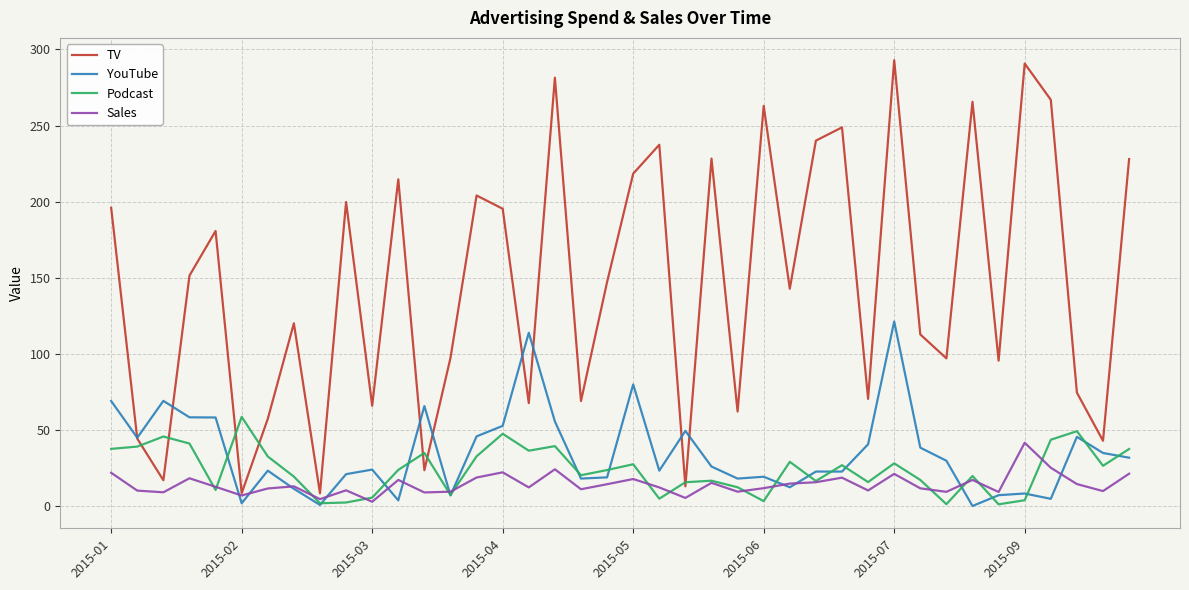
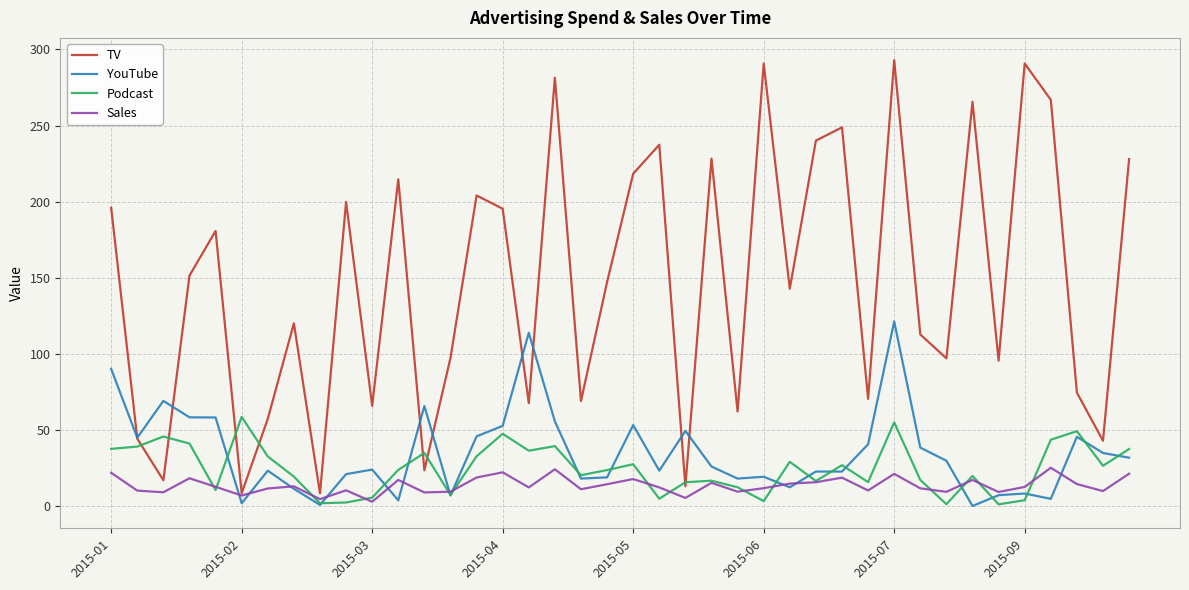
  {
    "TV": {
      "2015-01": 196,
      "2015-03": 66,
      "2015-04": 195,
      "2015-05": 218,
-     "2015-06": 263,
+     "2015-06": 291,
      "2015-07": 293,
      "2015-09": 291
    },
    "YouTube": {
-     "2015-01": 69,
+     "2015-01": 90,
      "2015-02": 2,
      "2015-03": 24,
      "2015-04": 53,
-     "2015-05": 80,
+     "2015-05": 53,
      "2015-06": 20,
      "2015-07": 121,
      "2015-09": 9
    },
    "Podcast": {
      "2015-01": 38,
      "2015-02": 59,
      "2015-03": 6,
      "2015-04": 48,
      "2015-05": 28,
      "2015-06": 4,
-     "2015-07": 28,
+     "2015-07": 55,
      "2015-09": 4
    },
    "Sales": {
      "2015-01": 22,
      "2015-03": 3,
      "2015-04": 22,
      "2015-05": 18,
      "2015-06": 12,
      "2015-07": 21,
-     "2015-09": 42
+     "2015-09": 13
    }
  }
